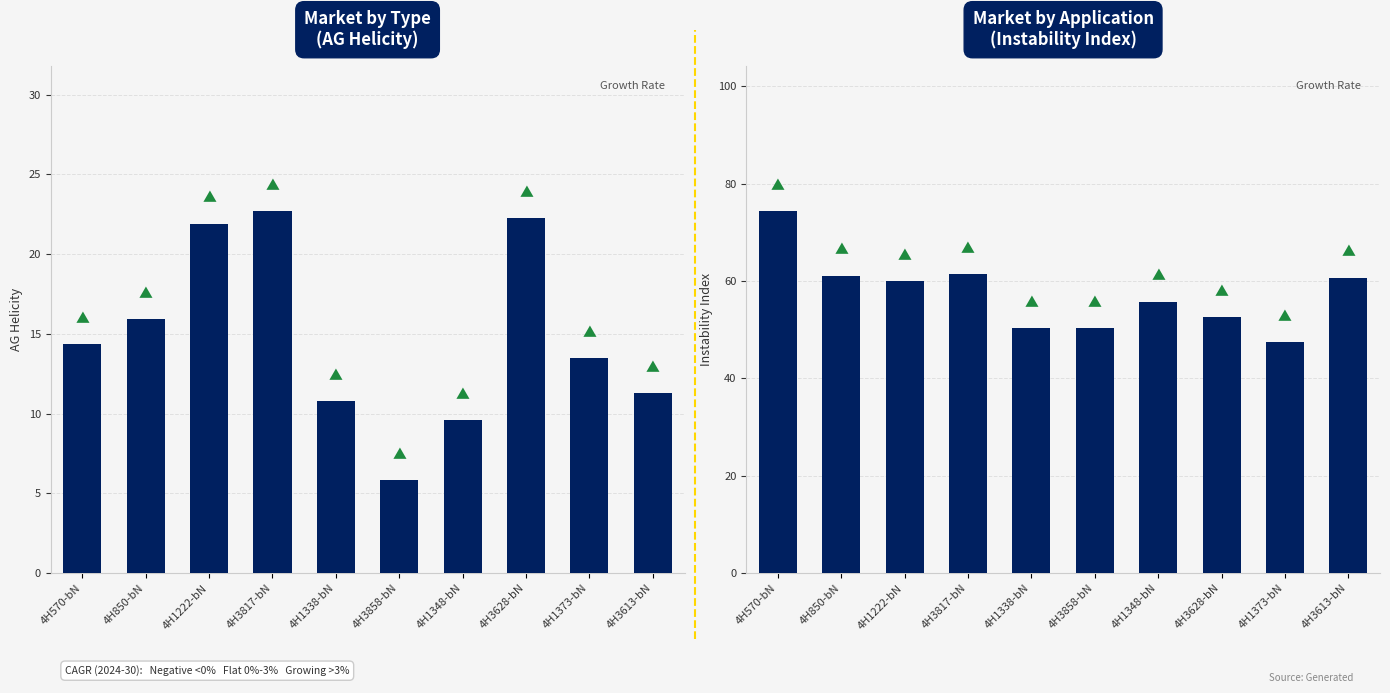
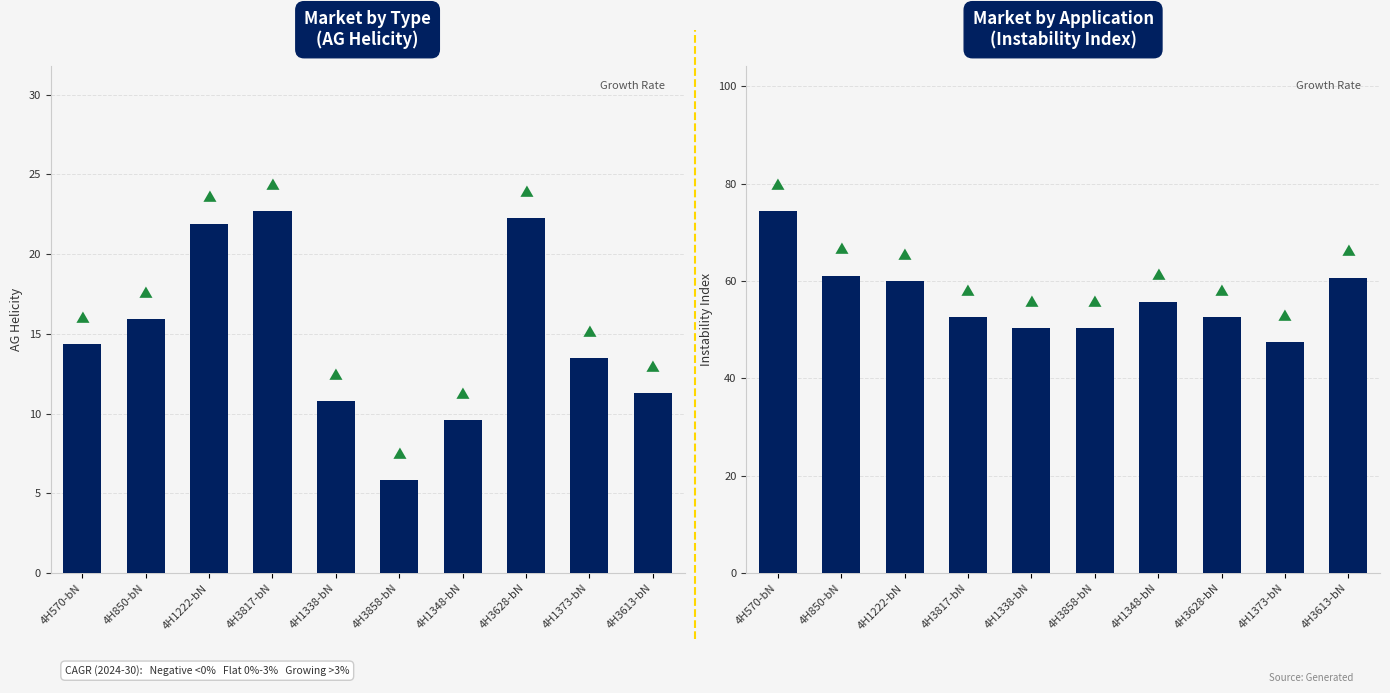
  {
    "Market by Type (AG Helicity)": {
      "4H570-bN": 14.4,
      "4H850-bN": 15.9,
      "4H1222-bN": 21.9,
      "4H3817-bN": 22.7,
      "4H1338-bN": 10.8,
      "4H3858-bN": 5.8,
      "4H1348-bN": 9.6,
      "4H3628-bN": 22.3,
      "4H1373-bN": 13.5,
      "4H3613-bN": 11.3
    },
    "Market by Application (Instability Index)": {
      "4H570-bN": 74,
      "4H850-bN": 61,
      "4H1222-bN": 60,
-     "4H3817-bN": 61,
+     "4H3817-bN": 53,
      "4H1338-bN": 50,
      "4H3858-bN": 50,
      "4H1348-bN": 56,
      "4H3628-bN": 53,
      "4H1373-bN": 47,
      "4H3613-bN": 61
    }
  }
